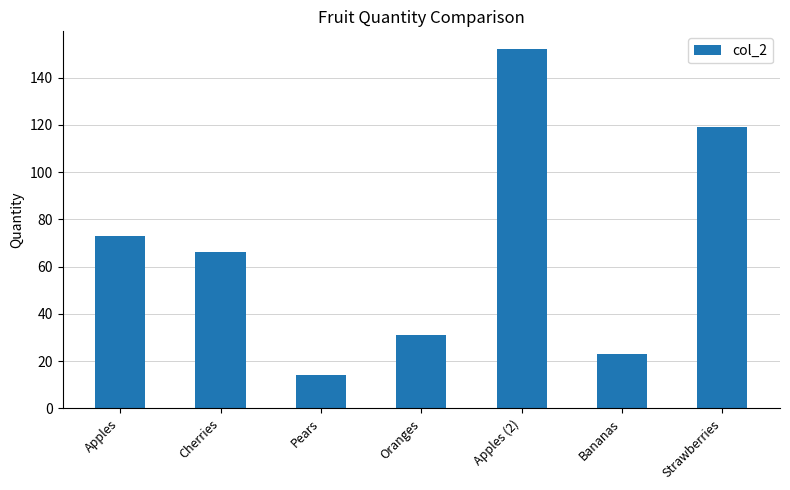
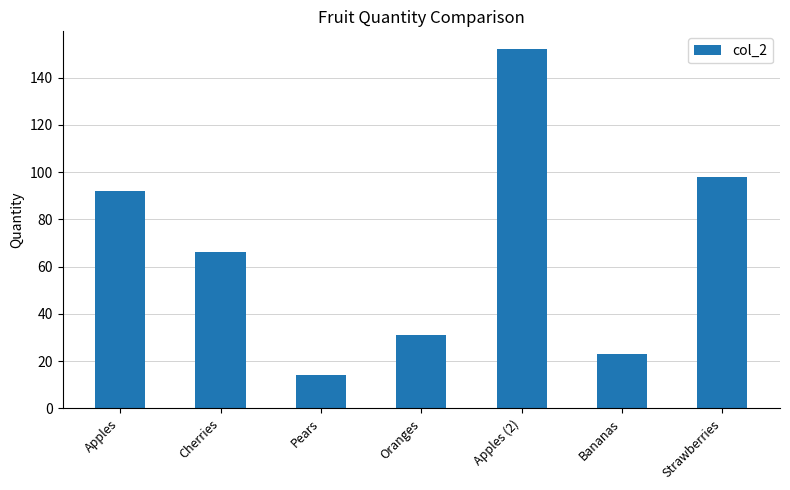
  {
-   "Apples": 73,
+   "Apples": 92,
    "Cherries": 66,
    "Pears": 14,
    "Oranges": 31,
    "Apples (2)": 152,
    "Bananas": 23,
-   "Strawberries": 119
+   "Strawberries": 98
  }
